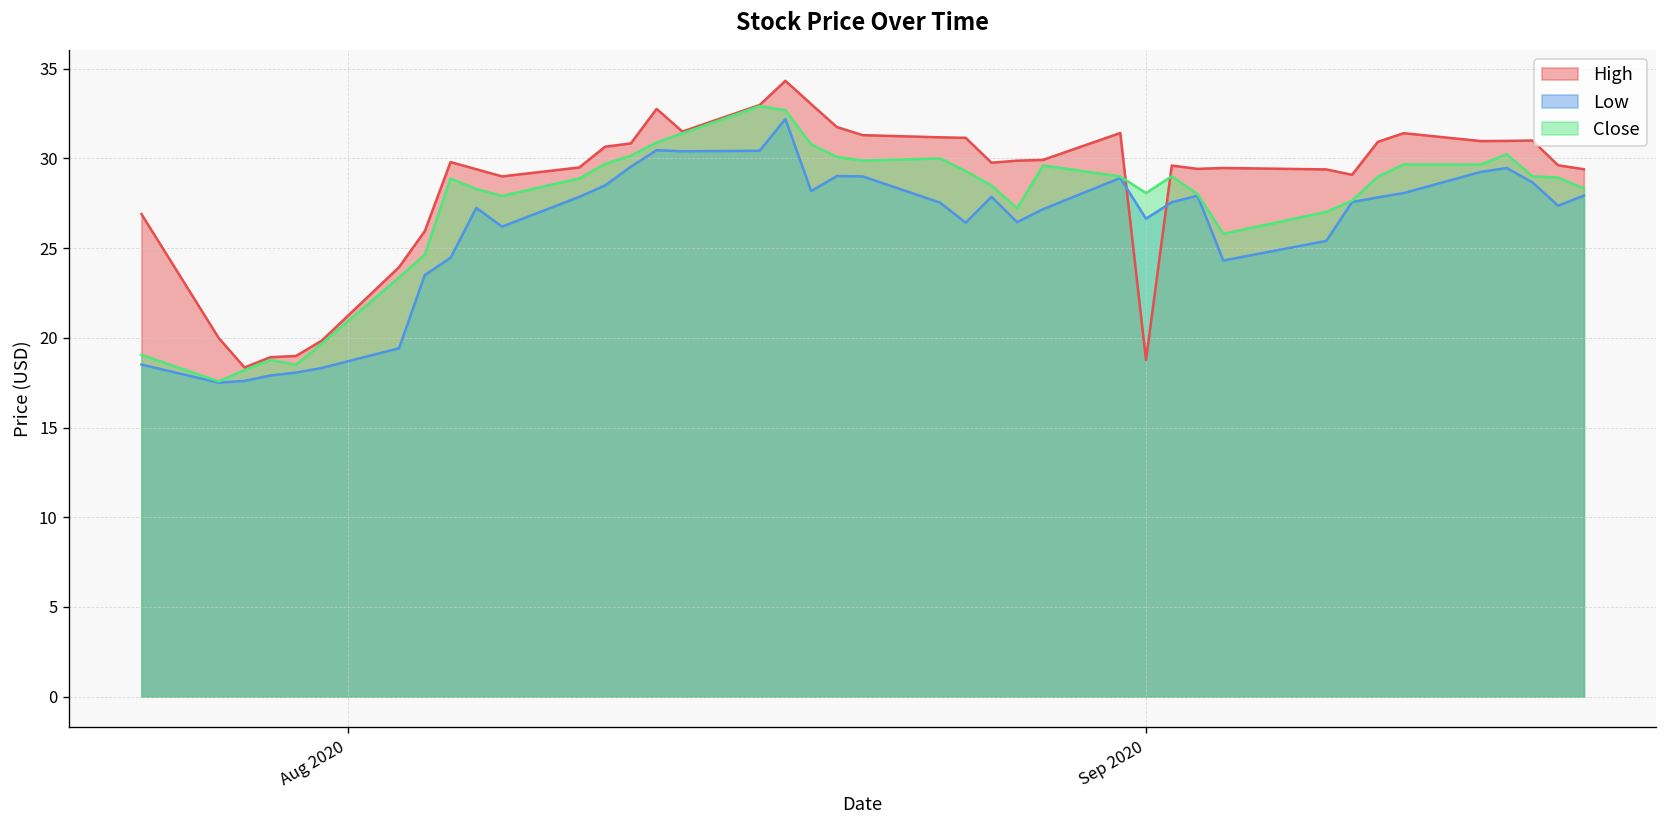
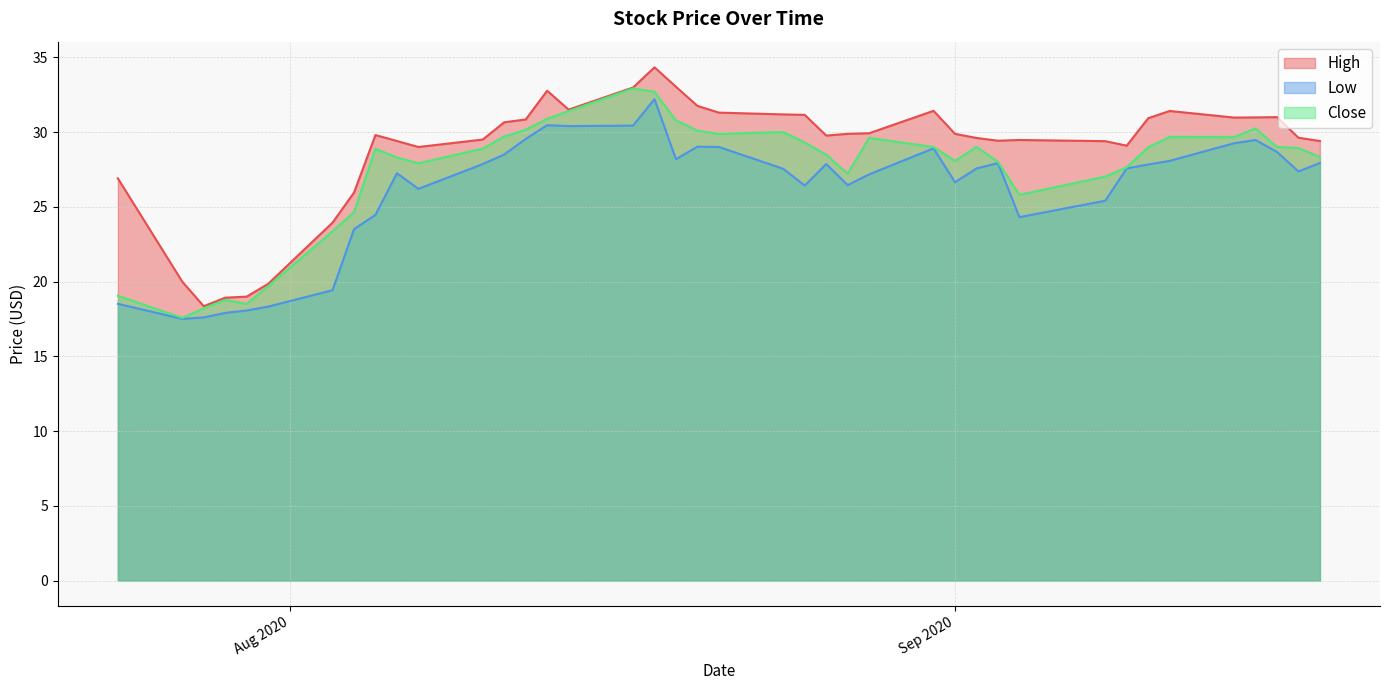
  {
    "High": {
-     "Sep 2020": 18.8
+     "Sep 2020": 29.9
    },
    "Low": {
      "Sep 2020": 26.6
    },
    "Close": {
      "Sep 2020": 28.1
    }
  }
